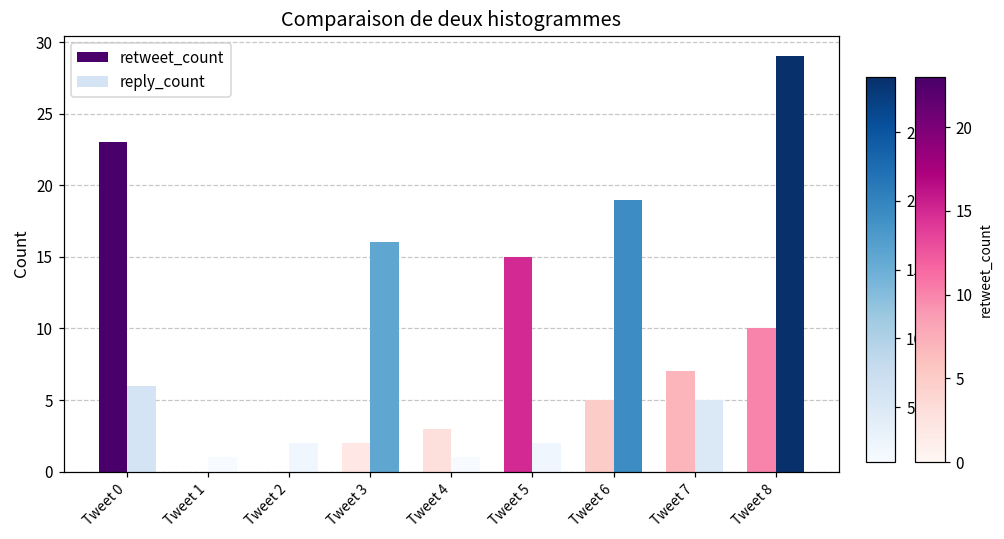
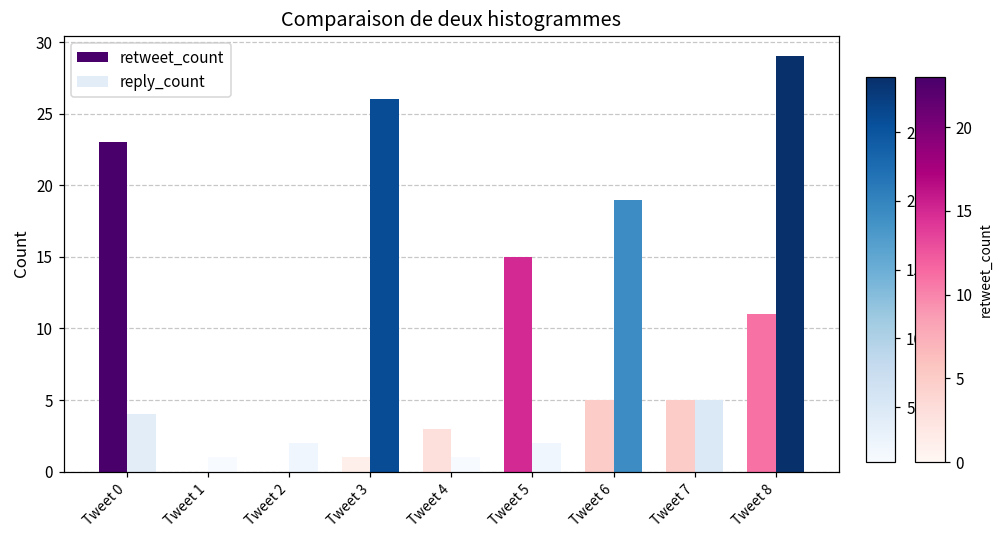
  {
    "retweet_count": {
      "Tweet 0": 23,
      "Tweet 1": 0,
      "Tweet 2": 0,
-     "Tweet 3": 2,
+     "Tweet 3": 1,
      "Tweet 4": 3,
      "Tweet 5": 15,
      "Tweet 6": 5,
-     "Tweet 7": 7,
-     "Tweet 8": 10
+     "Tweet 7": 5,
+     "Tweet 8": 11
    },
    "reply_count": {
-     "Tweet 0": 6,
+     "Tweet 0": 4,
      "Tweet 1": 1,
      "Tweet 2": 2,
-     "Tweet 3": 16,
+     "Tweet 3": 26,
      "Tweet 4": 1,
      "Tweet 5": 2,
      "Tweet 6": 19,
      "Tweet 7": 5,
      "Tweet 8": 29
    }
  }
